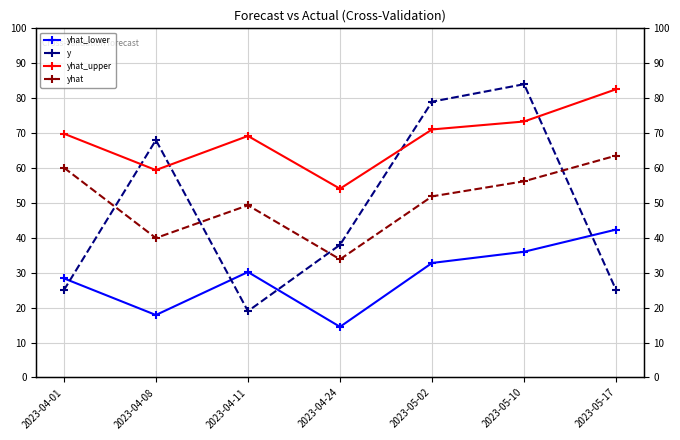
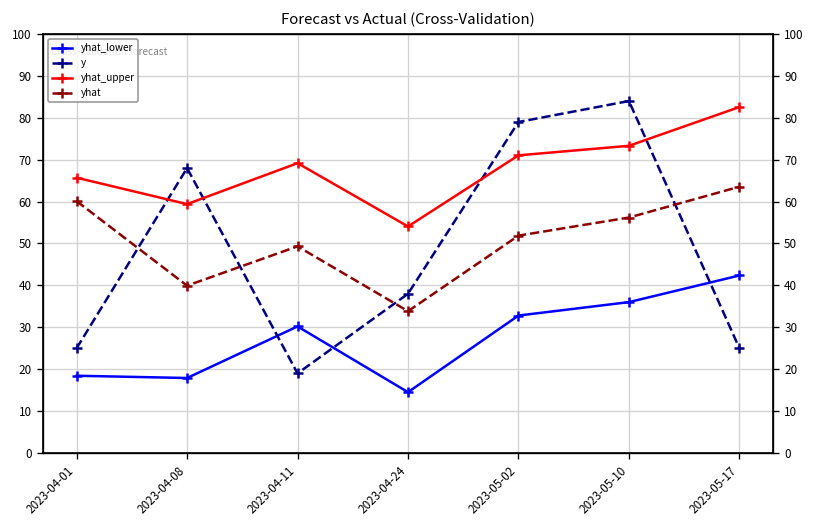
  {
    "yhat_lower": {
-     "2023-04-01": 28,
+     "2023-04-01": 18,
      "2023-04-08": 18,
      "2023-04-11": 30,
      "2023-04-24": 15,
      "2023-05-02": 33,
      "2023-05-10": 36,
      "2023-05-17": 42
    },
    "y": {
      "2023-04-01": 25,
      "2023-04-08": 68,
      "2023-04-11": 19,
      "2023-04-24": 38,
      "2023-05-02": 79,
      "2023-05-10": 84,
      "2023-05-17": 25
    },
    "yhat_upper": {
-     "2023-04-01": 70,
+     "2023-04-01": 66,
      "2023-04-08": 59,
      "2023-04-11": 69,
      "2023-04-24": 54,
      "2023-05-02": 71,
      "2023-05-10": 73,
      "2023-05-17": 83
    },
    "yhat": {
      "2023-04-01": 60,
      "2023-04-08": 40,
      "2023-04-11": 49,
      "2023-04-24": 34,
      "2023-05-02": 52,
      "2023-05-10": 56,
      "2023-05-17": 64
    }
  }
